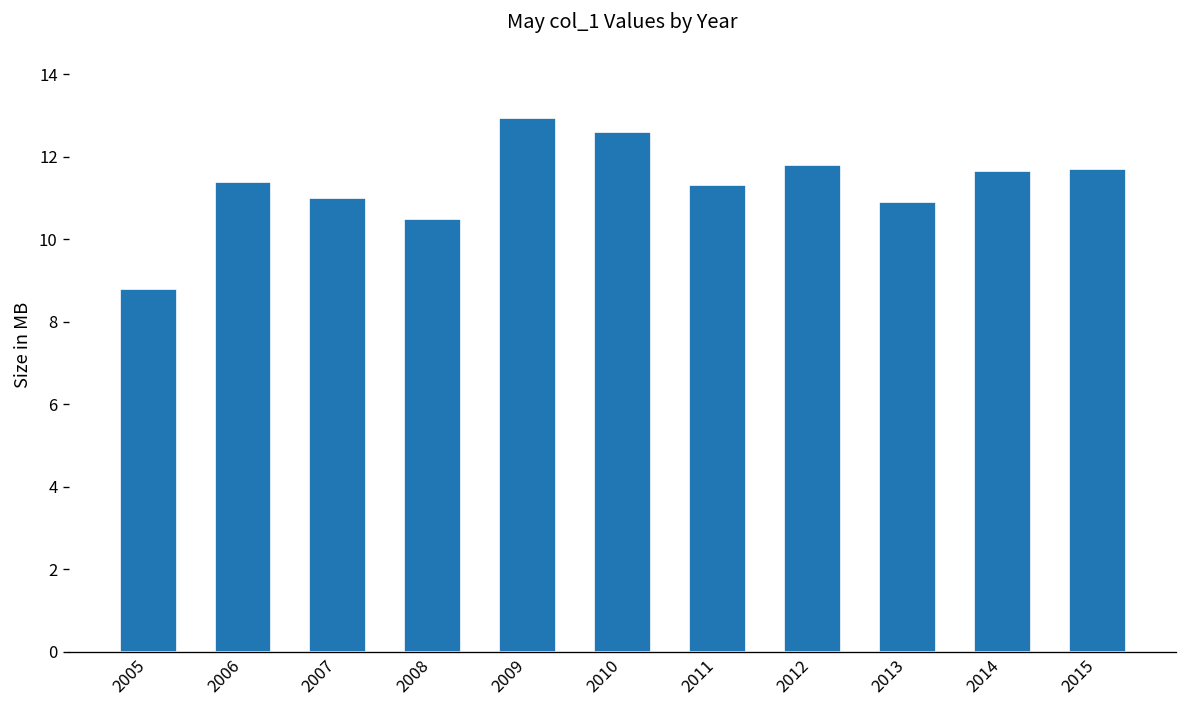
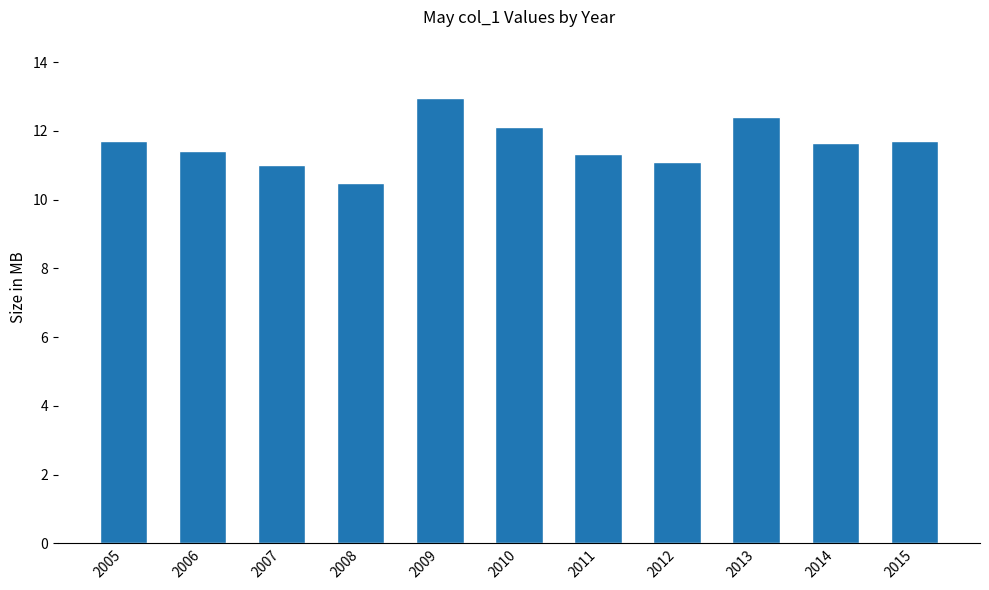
  {
-   "2005": 8.8,
+   "2005": 11.7,
    "2006": 11.4,
    "2007": 11.0,
    "2008": 10.5,
    "2009": 13.0,
-   "2010": 12.6,
+   "2010": 12.1,
    "2011": 11.3,
-   "2012": 11.8,
-   "2013": 10.9,
+   "2012": 11.1,
+   "2013": 12.4,
    "2014": 11.7,
    "2015": 11.7
  }
